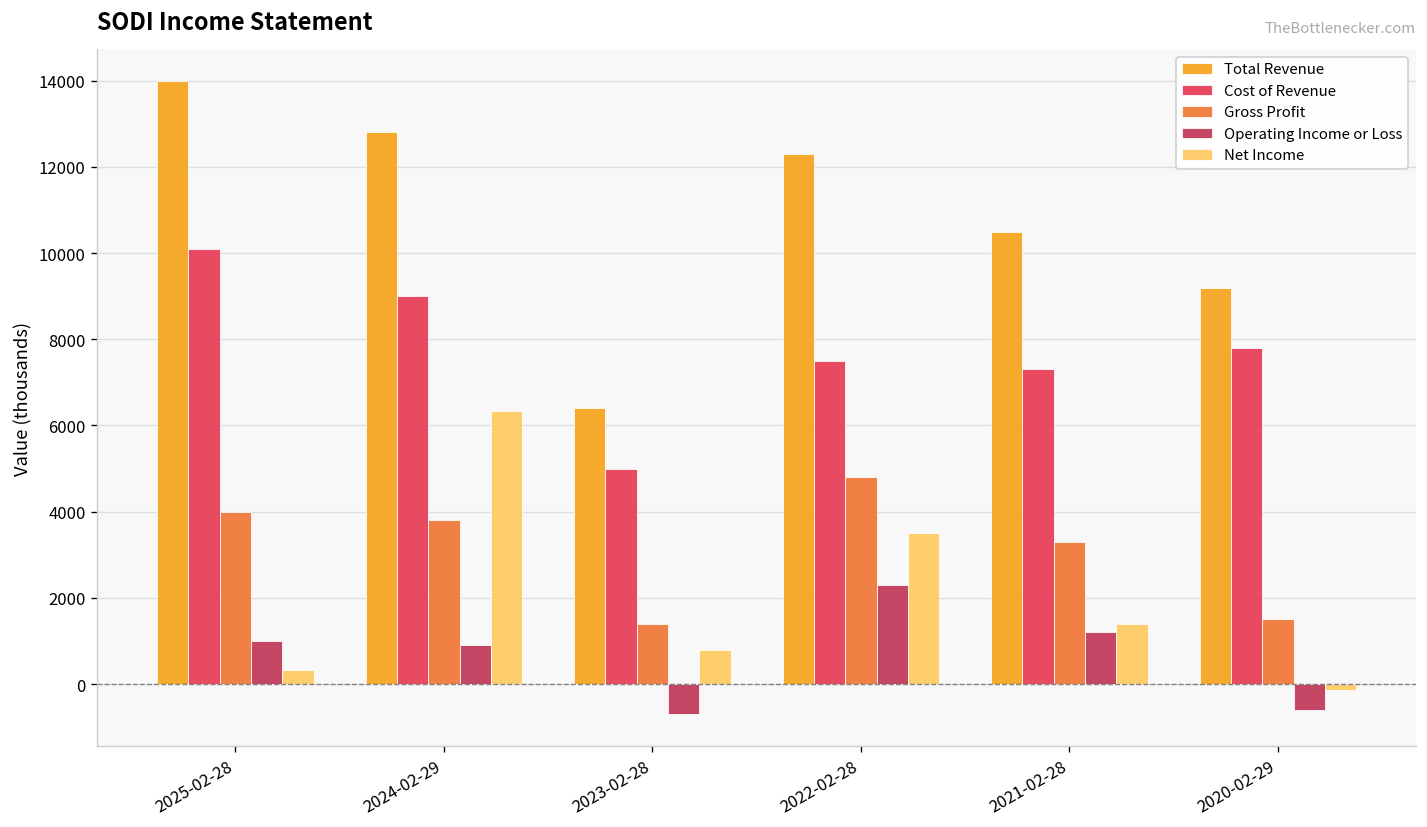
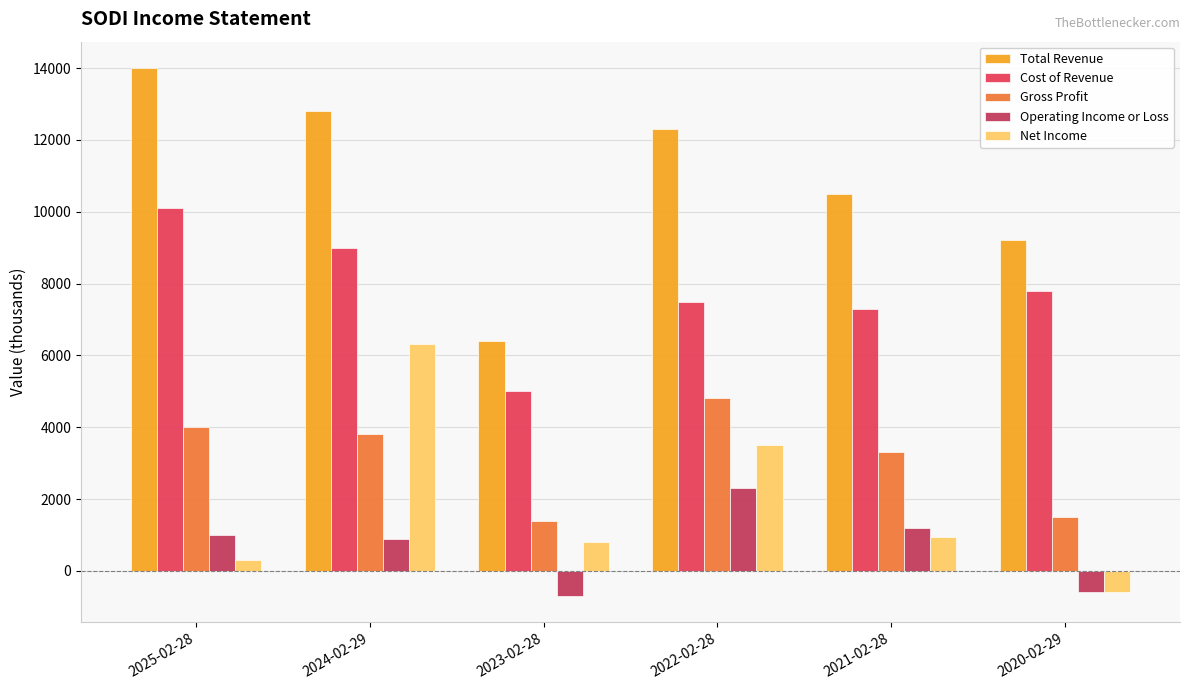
  {
    "Net Income": {
      "2025-02-28": 300,
      "2024-02-29": 6300,
      "2023-02-28": 800,
      "2022-02-28": 3500,
-     "2021-02-28": 1400,
-     "2020-02-29": -100
+     "2021-02-28": 900,
+     "2020-02-29": -600
    }
  }
